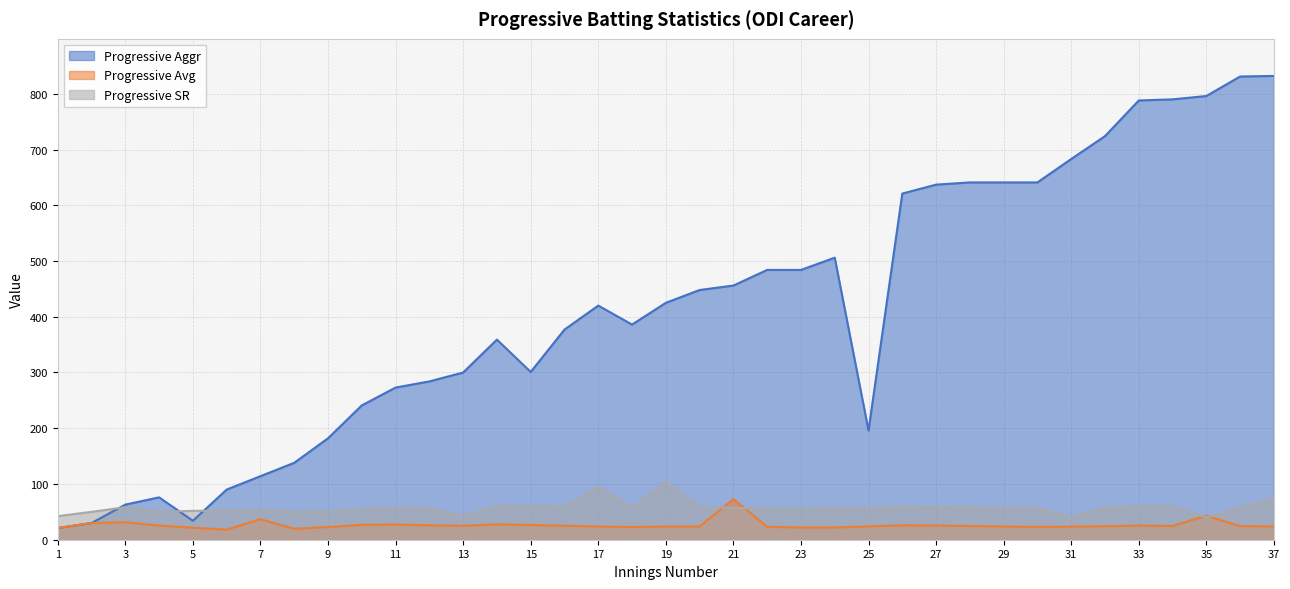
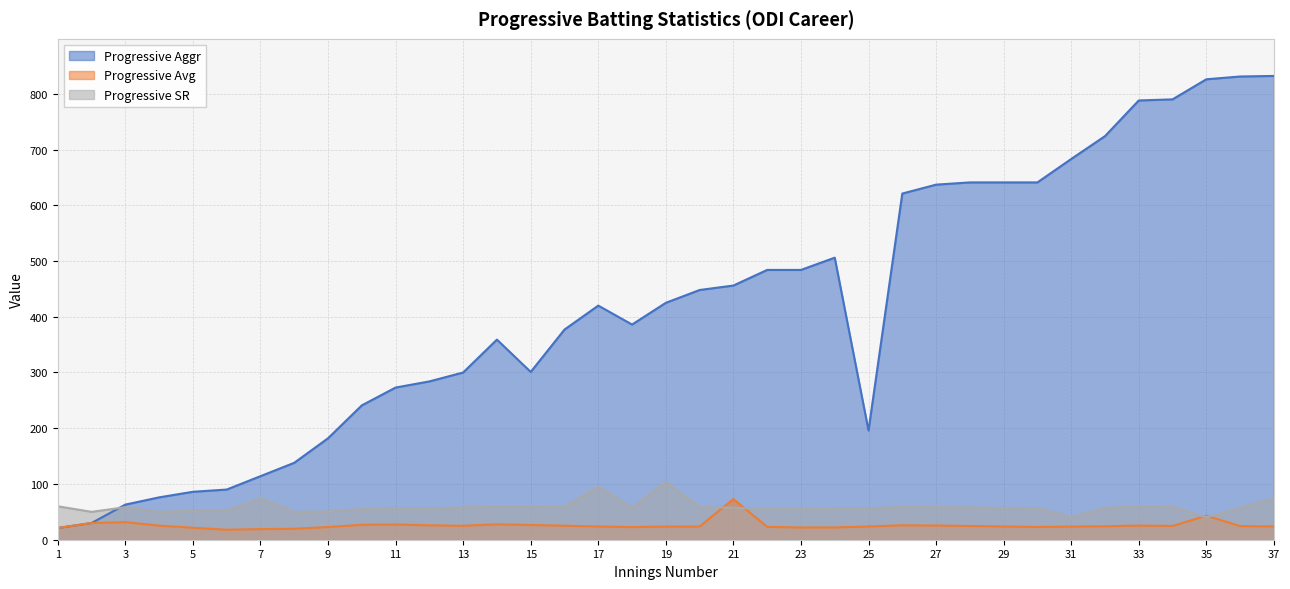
  {
    "Progressive Aggr": {
      "3": 60,
-     "5": 30,
+     "5": 90,
      "7": 110,
      "9": 180,
      "11": 270,
      "13": 300,
      "15": 300,
      "17": 420,
      "19": 430,
      "21": 460,
      "23": 480,
      "25": 200,
      "27": 640,
      "29": 640,
      "31": 680,
      "33": 790,
-     "35": 800,
+     "35": 830,
      "37": 830
    },
    "Progressive Avg": {
      "3": 30,
      "5": 20,
-     "7": 40,
+     "7": 20,
      "9": 20,
      "11": 30,
      "13": 30,
      "15": 30,
      "17": 20,
      "19": 20,
      "21": 70,
      "23": 20,
      "25": 20,
      "27": 30,
      "29": 20,
      "31": 20,
      "33": 30,
      "37": 20
    },
    "Progressive SR": {
-     "1": 40,
+     "1": 60,
      "3": 60,
      "5": 50,
-     "7": 50,
+     "7": 70,
      "9": 50,
      "11": 60,
-     "13": 40,
+     "13": 60,
      "15": 60,
      "17": 100,
      "19": 100,
      "21": 60,
      "23": 60,
      "25": 60,
      "27": 60,
      "29": 60,
      "31": 40,
      "33": 60,
      "37": 70
    }
  }
